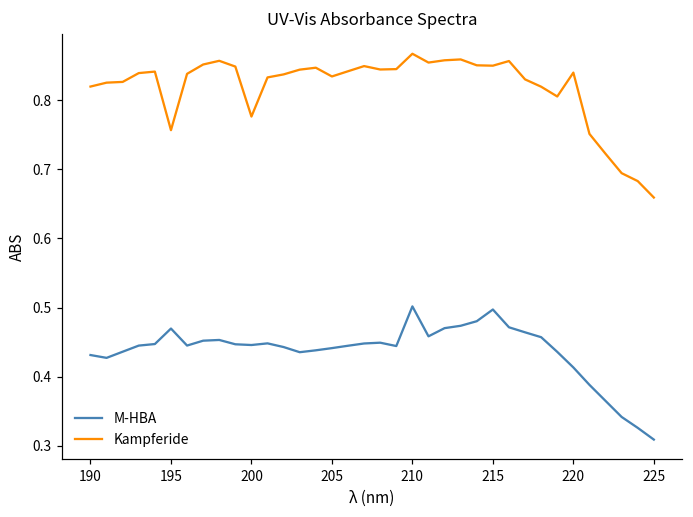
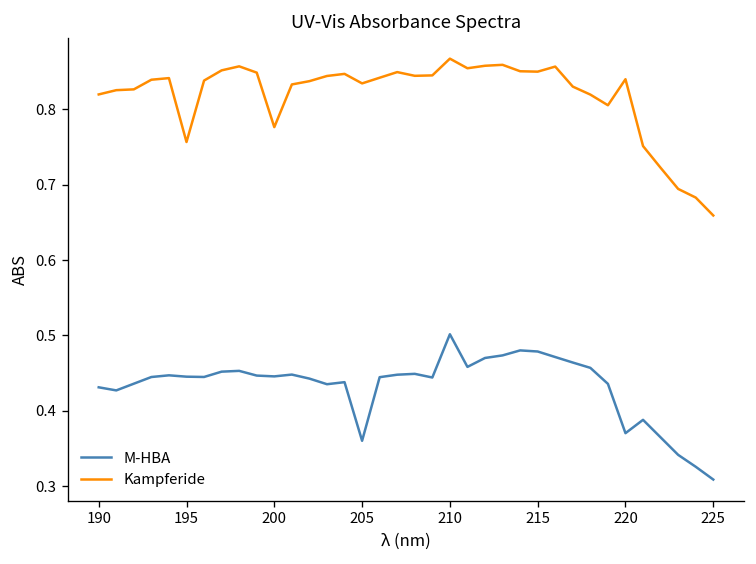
  {
    "M-HBA": {
      "190": 0.43,
-     "195": 0.47,
+     "195": 0.45,
      "200": 0.45,
-     "205": 0.44,
+     "205": 0.36,
      "210": 0.50,
-     "215": 0.50,
-     "220": 0.41,
+     "215": 0.48,
+     "220": 0.37,
      "225": 0.31
    },
    "Kampferide": {
      "190": 0.82,
      "195": 0.76,
      "200": 0.78,
      "205": 0.83,
      "210": 0.87,
      "215": 0.85,
      "220": 0.84,
      "225": 0.66
    }
  }
